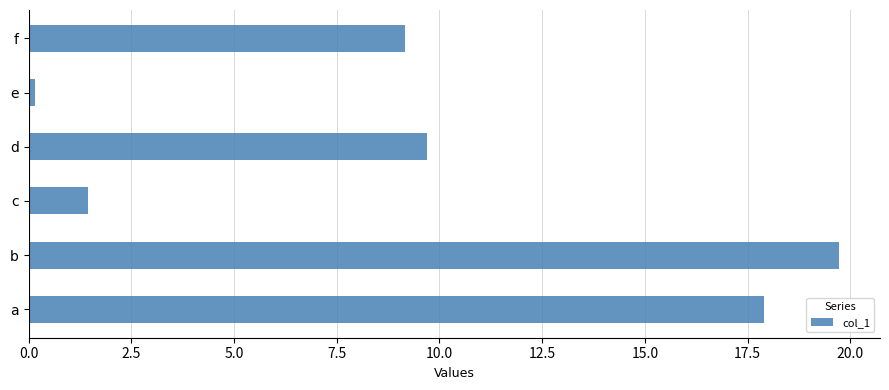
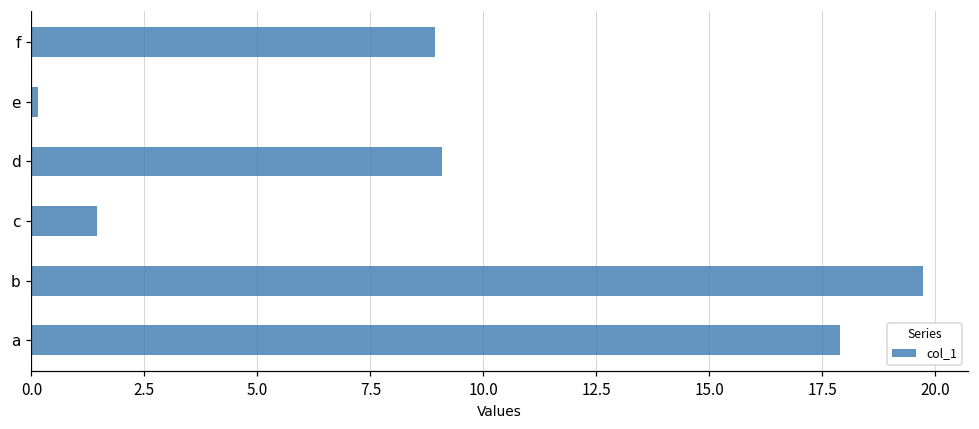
  {
-   "f": 9.2,
+   "f": 8.9,
    "e": 0.1,
-   "d": 9.7,
+   "d": 9.1,
    "c": 1.5,
    "b": 19.7,
    "a": 17.9
  }
